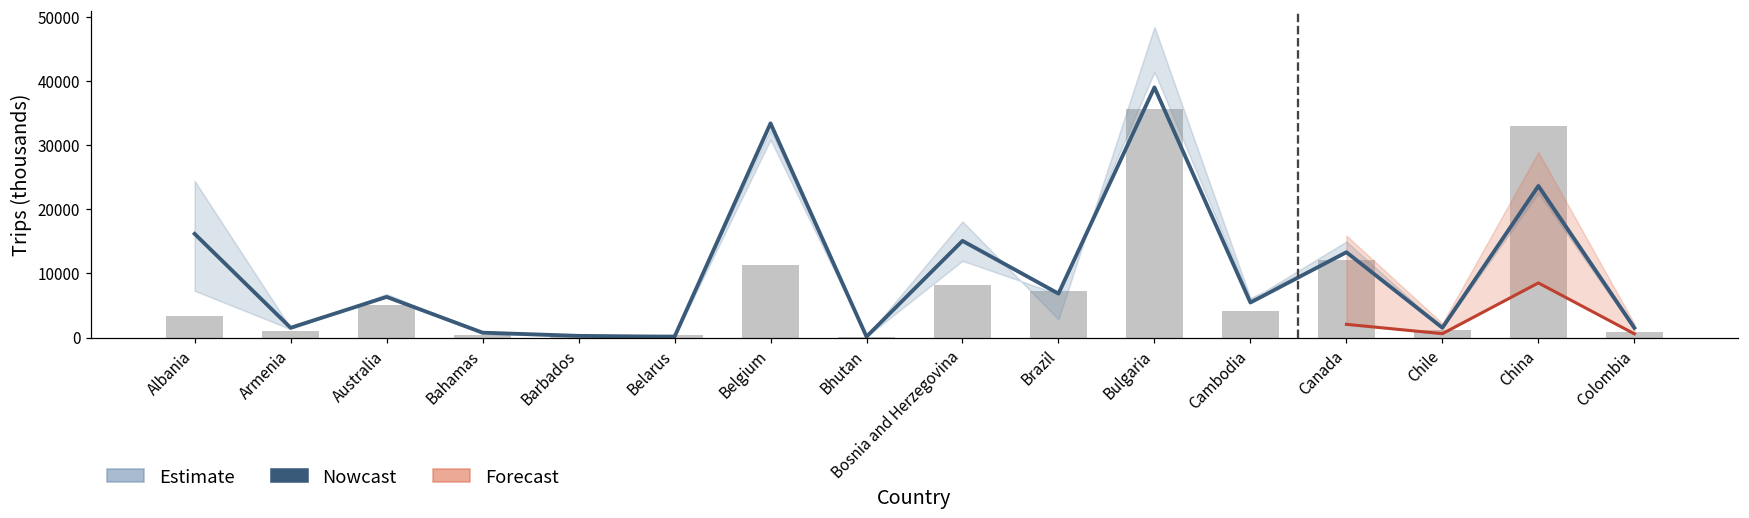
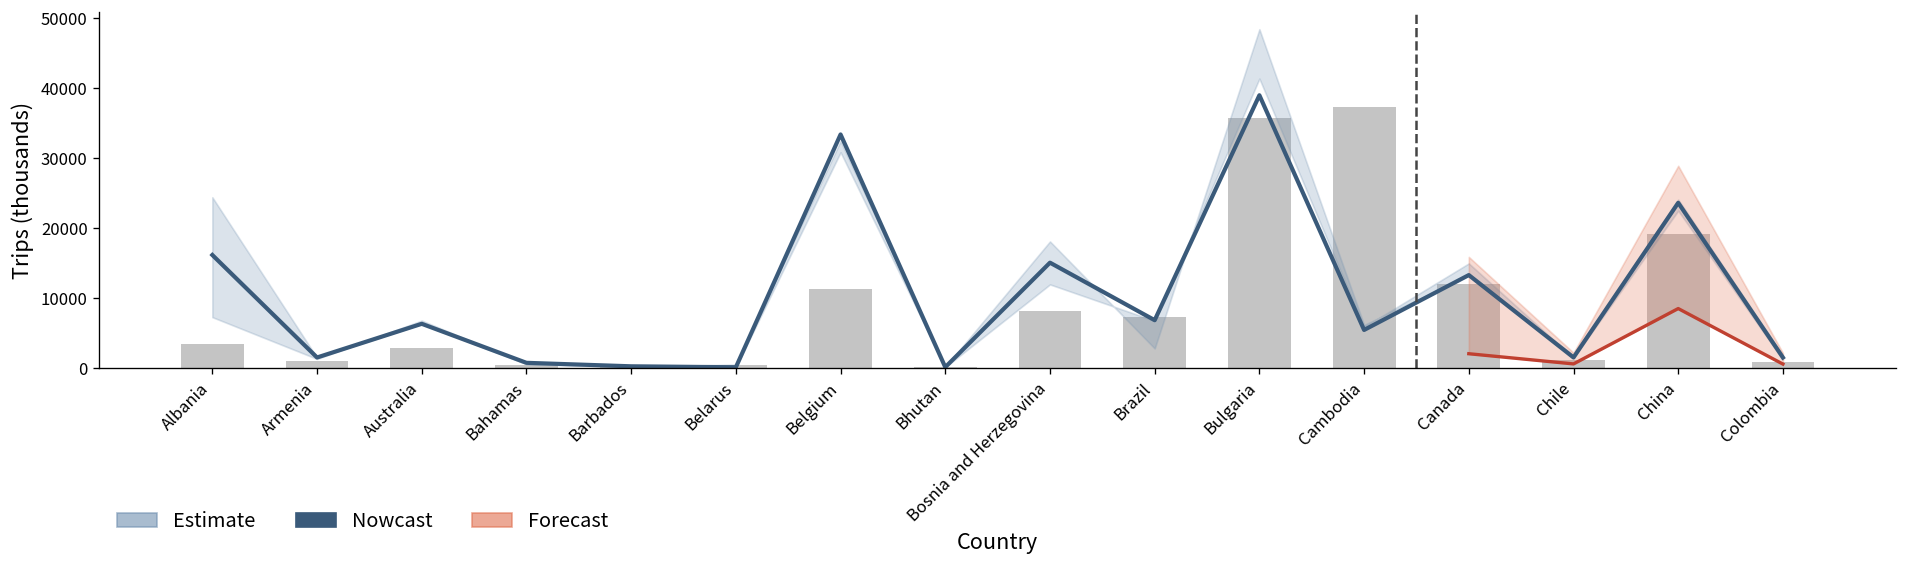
  {
    "Nowcast": {
      "Albania": 16000,
      "Australia": 6000,
      "Belgium": 33000,
      "Bosnia and Herzegovina": 15000,
      "Bulgaria": 39000,
      "Cambodia": 5000,
      "Canada": 13000,
      "China": 24000
    },
    "Estimate": {
      "Albania": 3000,
      "Armenia": 1000,
-     "Australia": 5000,
+     "Australia": 3000,
      "Bahamas": 0,
      "Belgium": 11000,
      "Bosnia and Herzegovina": 8000,
      "Brazil": 7000,
      "Bulgaria": 36000,
-     "Cambodia": 4000,
+     "Cambodia": 37000,
      "Canada": 12000,
      "Chile": 1000,
-     "China": 33000,
+     "China": 19000,
      "Colombia": 1000
    }
  }
